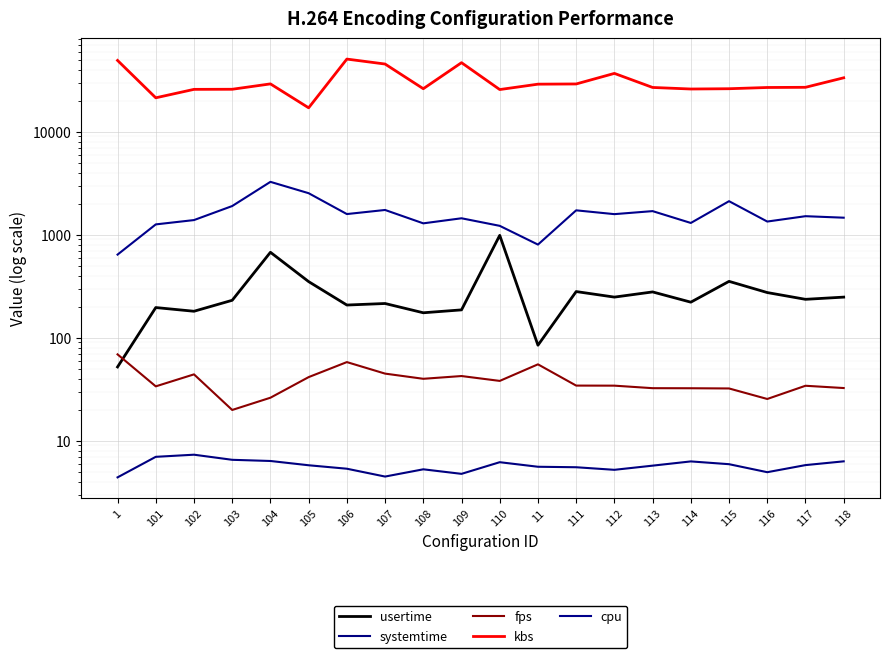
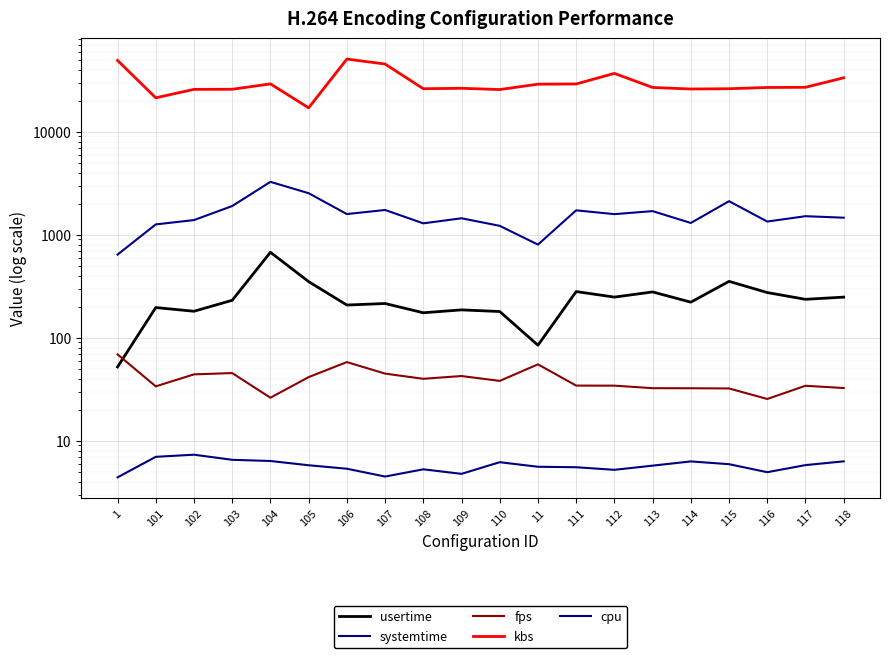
  {
    "usertime": {
      "1": 50,
      "101": 200,
      "102": 180,
      "103": 230,
      "104": 700,
      "105": 350,
      "106": 210,
      "107": 220,
      "108": 170,
      "109": 190,
-     "110": 1000,
+     "110": 180,
      "11": 80,
      "111": 280,
      "112": 250,
      "113": 280,
      "114": 220,
      "115": 350,
      "116": 270,
      "117": 240,
      "118": 250
    },
    "fps": {
      "1": 70,
      "101": 34,
      "102": 44,
-     "103": 20,
+     "103": 50,
      "104": 26,
      "105": 41,
      "106": 60,
      "107": 40,
      "108": 40,
      "109": 42,
      "110": 38,
      "11": 60,
      "111": 34,
      "112": 34,
      "113": 32,
      "114": 32,
      "115": 32,
      "116": 25,
      "117": 34,
      "118": 32
    },
    "kbs": {
      "1": 50000,
      "101": 21000,
      "102": 26000,
      "103": 26000,
      "104": 29000,
      "105": 17000,
      "106": 50000,
      "107": 50000,
      "108": 26000,
-     "109": 50000,
+     "109": 26000,
      "110": 26000,
      "11": 29000,
      "111": 29000,
      "112": 37000,
      "113": 27000,
      "114": 26000,
      "115": 26000,
      "116": 27000,
      "117": 27000,
      "118": 33000
    }
  }
